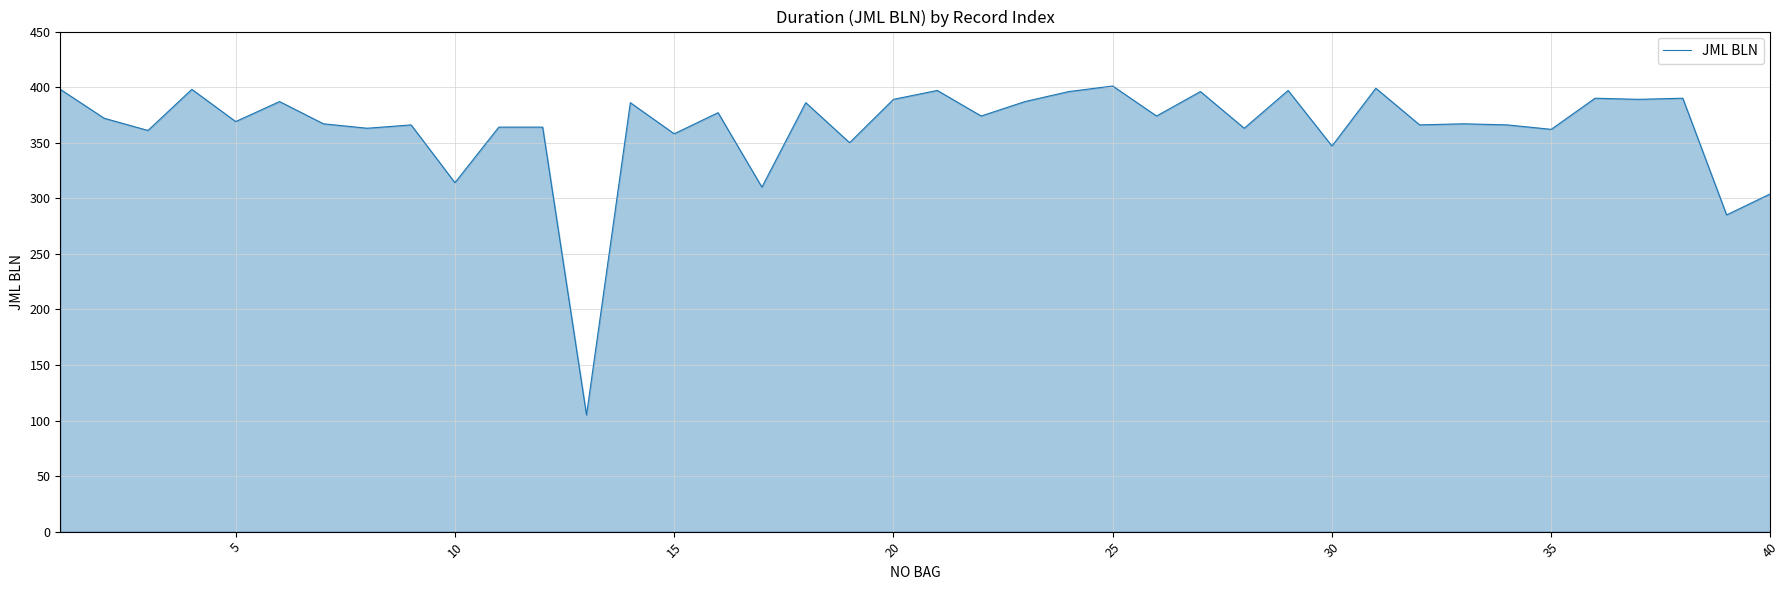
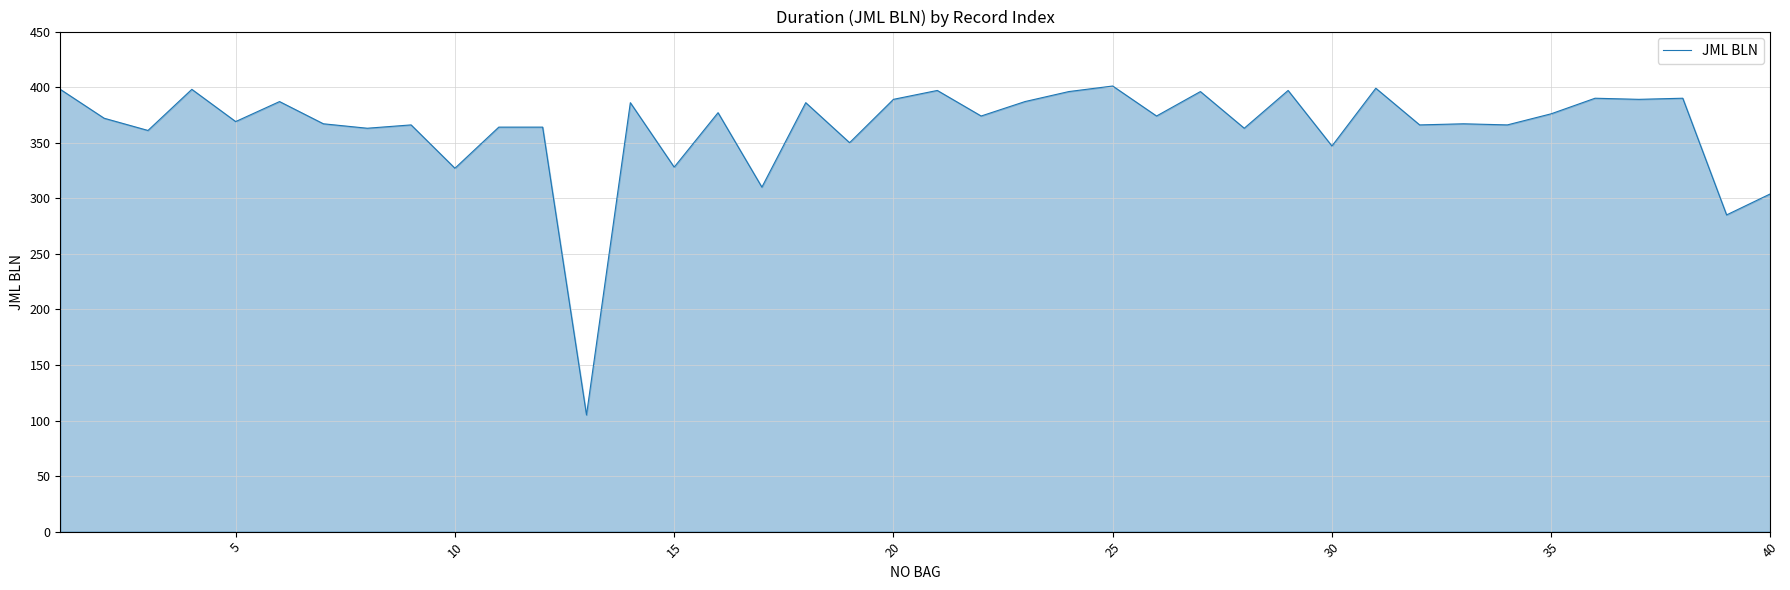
  {
    "5": 369,
-   "10": 314,
-   "15": 358,
+   "10": 327,
+   "15": 328,
    "20": 389,
    "25": 401,
    "30": 347,
-   "35": 362,
+   "35": 376,
    "40": 304
  }
